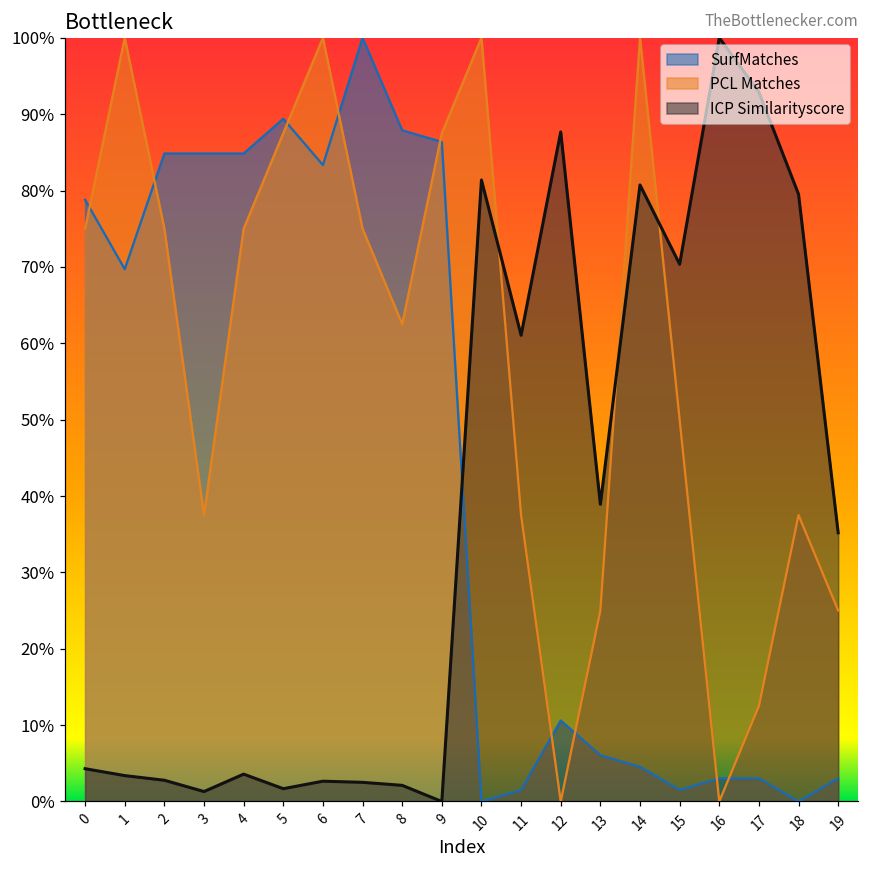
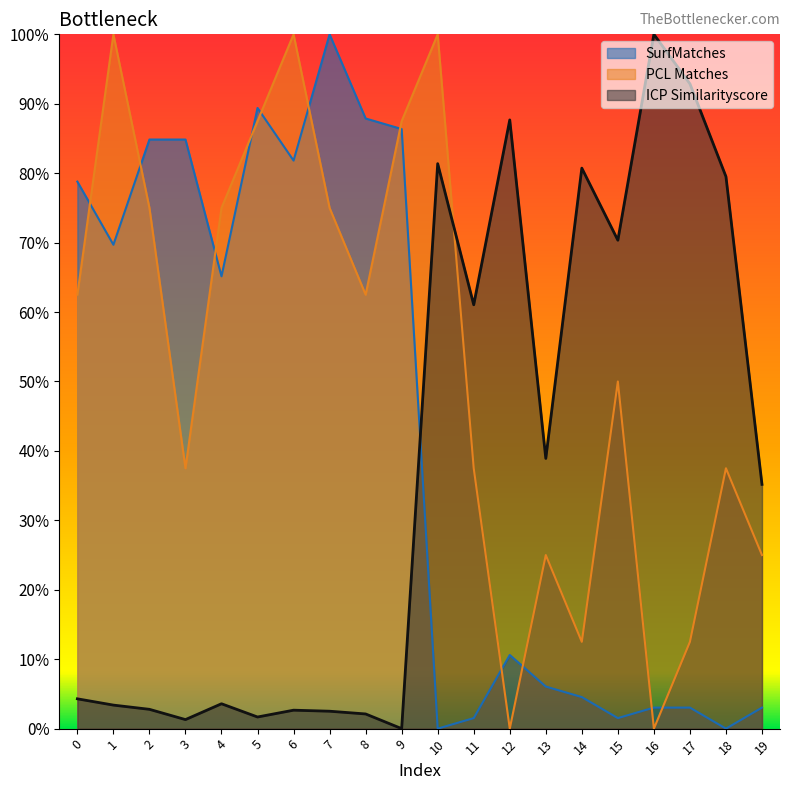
  {
    "SurfMatches": {
      "0": "79%",
      "1": "70%",
      "2": "85%",
      "3": "85%",
-     "4": "85%",
+     "4": "65%",
      "5": "89%",
-     "6": "83%",
+     "6": "82%",
      "7": "100%",
      "8": "88%",
      "9": "86%",
      "10": "0%",
      "11": "2%",
      "12": "11%",
      "13": "6%",
      "14": "5%",
      "15": "2%",
      "16": "3%",
      "17": "3%",
      "18": "0%",
      "19": "3%"
    },
    "PCL Matches": {
-     "0": "75%",
+     "0": "63%",
      "1": "100%",
      "2": "75%",
      "3": "38%",
      "4": "75%",
      "5": "88%",
      "6": "100%",
      "7": "75%",
      "8": "63%",
      "9": "88%",
      "10": "100%",
      "11": "38%",
      "12": "0%",
      "13": "25%",
-     "14": "100%",
+     "14": "13%",
      "15": "50%",
      "16": "0%",
      "17": "13%",
      "18": "38%",
      "19": "25%"
    },
    "ICP Similarityscore": {
      "0": "4%",
      "1": "3%",
      "2": "3%",
      "3": "1%",
      "4": "4%",
      "5": "2%",
      "6": "3%",
      "7": "3%",
      "8": "2%",
      "9": "0%",
      "10": "81%",
      "11": "61%",
      "12": "88%",
      "13": "39%",
      "14": "81%",
      "15": "70%",
      "16": "100%",
      "18": "80%",
      "19": "35%"
    }
  }
